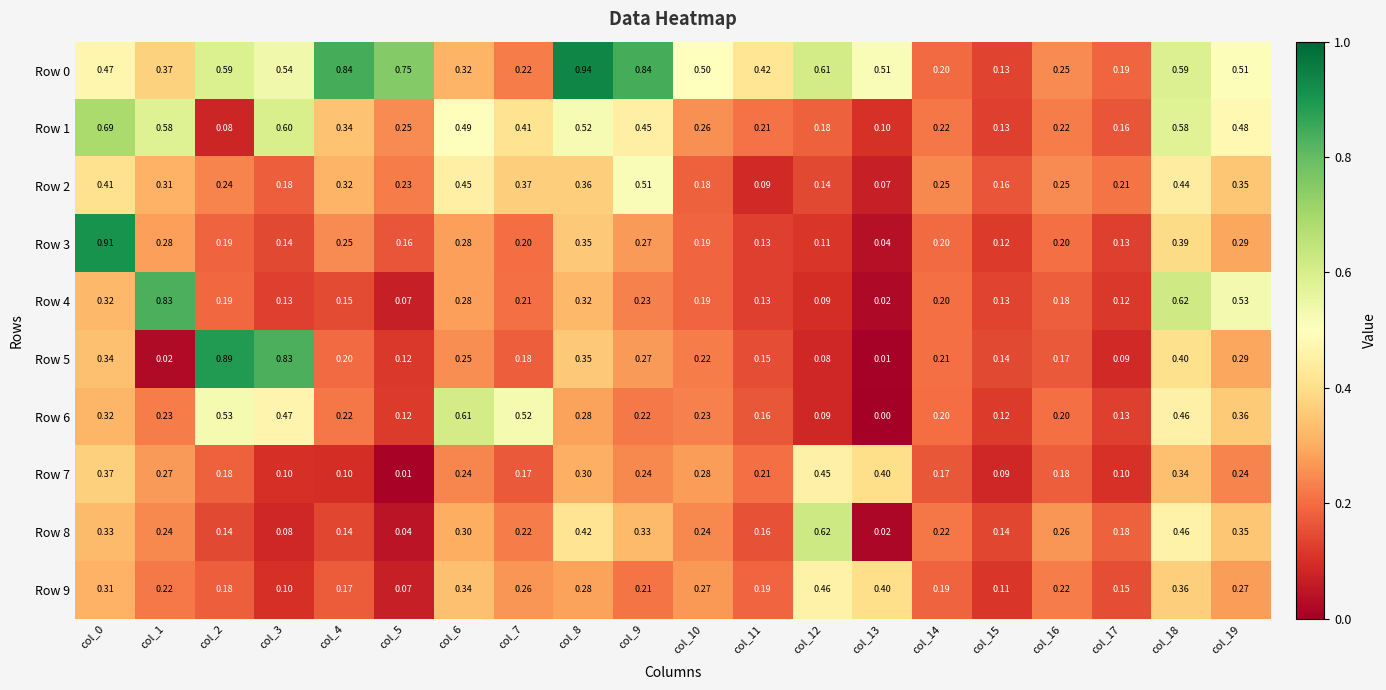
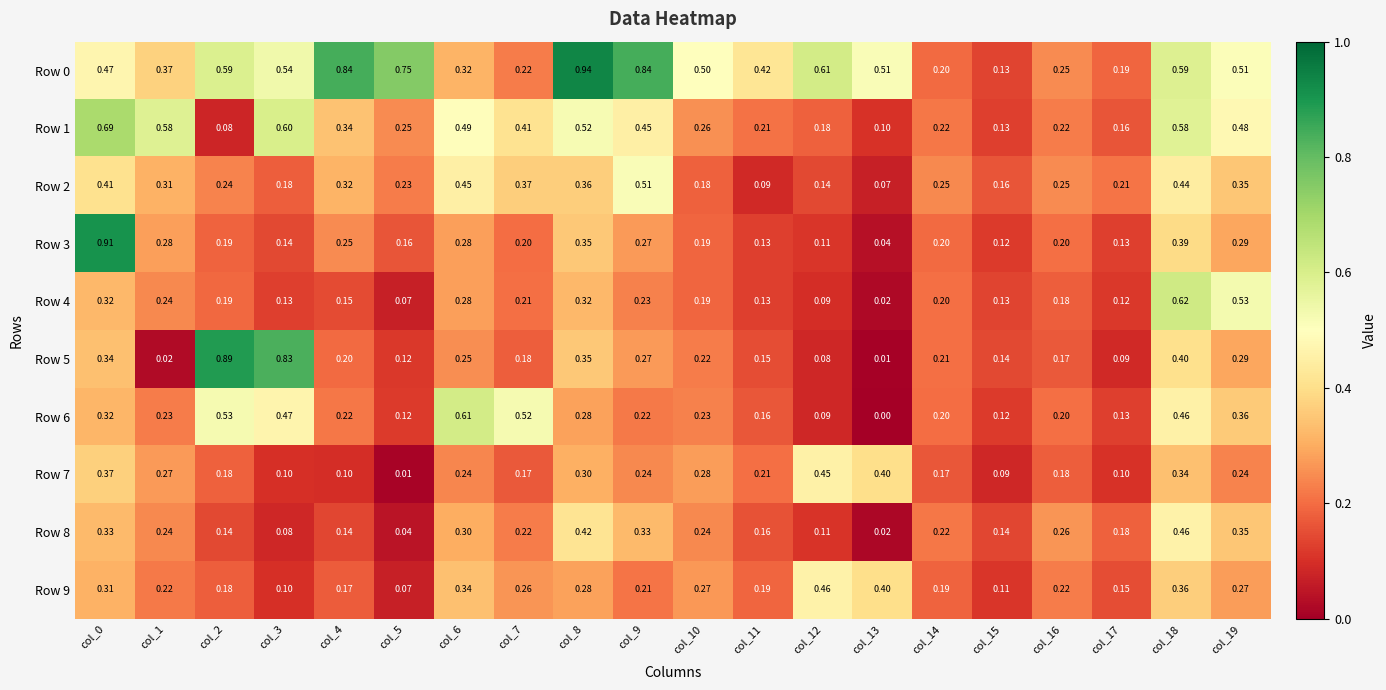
  {
    "Row 0": {
      "col_0": 0.47,
      "col_1": 0.37,
      "col_2": 0.59,
      "col_3": 0.54,
      "col_4": 0.84,
      "col_5": 0.75,
      "col_6": 0.32,
      "col_7": 0.22,
      "col_8": 0.94,
      "col_9": 0.84,
      "col_10": 0.50,
      "col_11": 0.42,
      "col_12": 0.61,
      "col_13": 0.51,
      "col_14": 0.20,
      "col_15": 0.13,
      "col_16": 0.25,
      "col_17": 0.19,
      "col_18": 0.59,
      "col_19": 0.51
    },
    "Row 1": {
      "col_0": 0.69,
      "col_1": 0.58,
      "col_2": 0.08,
      "col_3": 0.60,
      "col_4": 0.34,
      "col_5": 0.25,
      "col_6": 0.49,
      "col_7": 0.41,
      "col_8": 0.52,
      "col_9": 0.45,
      "col_10": 0.26,
      "col_11": 0.21,
      "col_12": 0.18,
      "col_13": 0.10,
      "col_14": 0.22,
      "col_15": 0.13,
      "col_16": 0.22,
      "col_17": 0.16,
      "col_18": 0.58,
      "col_19": 0.48
    },
    "Row 2": {
      "col_0": 0.41,
      "col_1": 0.31,
      "col_2": 0.24,
      "col_3": 0.18,
      "col_4": 0.32,
      "col_5": 0.23,
      "col_6": 0.45,
      "col_7": 0.37,
      "col_8": 0.36,
      "col_9": 0.51,
      "col_10": 0.18,
      "col_11": 0.09,
      "col_12": 0.14,
      "col_13": 0.07,
      "col_14": 0.25,
      "col_15": 0.16,
      "col_16": 0.25,
      "col_17": 0.21,
      "col_18": 0.44,
      "col_19": 0.35
    },
    "Row 3": {
      "col_0": 0.91,
      "col_1": 0.28,
      "col_2": 0.19,
      "col_3": 0.14,
      "col_4": 0.25,
      "col_5": 0.16,
      "col_6": 0.28,
      "col_7": 0.20,
      "col_8": 0.35,
      "col_9": 0.27,
      "col_10": 0.19,
      "col_11": 0.13,
      "col_12": 0.11,
      "col_13": 0.04,
      "col_14": 0.20,
      "col_15": 0.12,
      "col_16": 0.20,
      "col_17": 0.13,
      "col_18": 0.39,
      "col_19": 0.29
    },
    "Row 4": {
      "col_0": 0.32,
-     "col_1": 0.83,
+     "col_1": 0.24,
      "col_2": 0.19,
      "col_3": 0.13,
      "col_4": 0.15,
      "col_5": 0.07,
      "col_6": 0.28,
      "col_7": 0.21,
      "col_8": 0.32,
      "col_9": 0.23,
      "col_10": 0.19,
      "col_11": 0.13,
      "col_12": 0.09,
      "col_13": 0.02,
      "col_14": 0.20,
      "col_15": 0.13,
      "col_16": 0.18,
      "col_17": 0.12,
      "col_18": 0.62,
      "col_19": 0.53
    },
    "Row 5": {
      "col_0": 0.34,
      "col_1": 0.02,
      "col_2": 0.89,
      "col_3": 0.83,
      "col_4": 0.20,
      "col_5": 0.12,
      "col_6": 0.25,
      "col_7": 0.18,
      "col_8": 0.35,
      "col_9": 0.27,
      "col_10": 0.22,
      "col_11": 0.15,
      "col_12": 0.08,
      "col_13": 0.01,
      "col_14": 0.21,
      "col_15": 0.14,
      "col_16": 0.17,
      "col_17": 0.09,
      "col_18": 0.40,
      "col_19": 0.29
    },
    "Row 6": {
      "col_0": 0.32,
      "col_1": 0.23,
      "col_2": 0.53,
      "col_3": 0.47,
      "col_4": 0.22,
      "col_5": 0.12,
      "col_6": 0.61,
      "col_7": 0.52,
      "col_8": 0.28,
      "col_9": 0.22,
      "col_10": 0.23,
      "col_11": 0.16,
      "col_12": 0.09,
      "col_13": 0.00,
      "col_14": 0.20,
      "col_15": 0.12,
      "col_16": 0.20,
      "col_17": 0.13,
      "col_18": 0.46,
      "col_19": 0.36
    },
    "Row 7": {
      "col_0": 0.37,
      "col_1": 0.27,
      "col_2": 0.18,
      "col_3": 0.10,
      "col_4": 0.10,
      "col_5": 0.01,
      "col_6": 0.24,
      "col_7": 0.17,
      "col_8": 0.30,
      "col_9": 0.24,
      "col_10": 0.28,
      "col_11": 0.21,
      "col_12": 0.45,
      "col_13": 0.40,
      "col_14": 0.17,
      "col_15": 0.09,
      "col_16": 0.18,
      "col_17": 0.10,
      "col_18": 0.34,
      "col_19": 0.24
    },
    "Row 8": {
      "col_0": 0.33,
      "col_1": 0.24,
      "col_2": 0.14,
      "col_3": 0.08,
      "col_4": 0.14,
      "col_5": 0.04,
      "col_6": 0.30,
      "col_7": 0.22,
      "col_8": 0.42,
      "col_9": 0.33,
      "col_10": 0.24,
      "col_11": 0.16,
-     "col_12": 0.62,
+     "col_12": 0.11,
      "col_13": 0.02,
      "col_14": 0.22,
      "col_15": 0.14,
      "col_16": 0.26,
      "col_17": 0.18,
      "col_18": 0.46,
      "col_19": 0.35
    },
    "Row 9": {
      "col_0": 0.31,
      "col_1": 0.22,
      "col_2": 0.18,
      "col_3": 0.10,
      "col_4": 0.17,
      "col_5": 0.07,
      "col_6": 0.34,
      "col_7": 0.26,
      "col_8": 0.28,
      "col_9": 0.21,
      "col_10": 0.27,
      "col_11": 0.19,
      "col_12": 0.46,
      "col_13": 0.40,
      "col_14": 0.19,
      "col_15": 0.11,
      "col_16": 0.22,
      "col_17": 0.15,
      "col_18": 0.36,
      "col_19": 0.27
    }
  }
